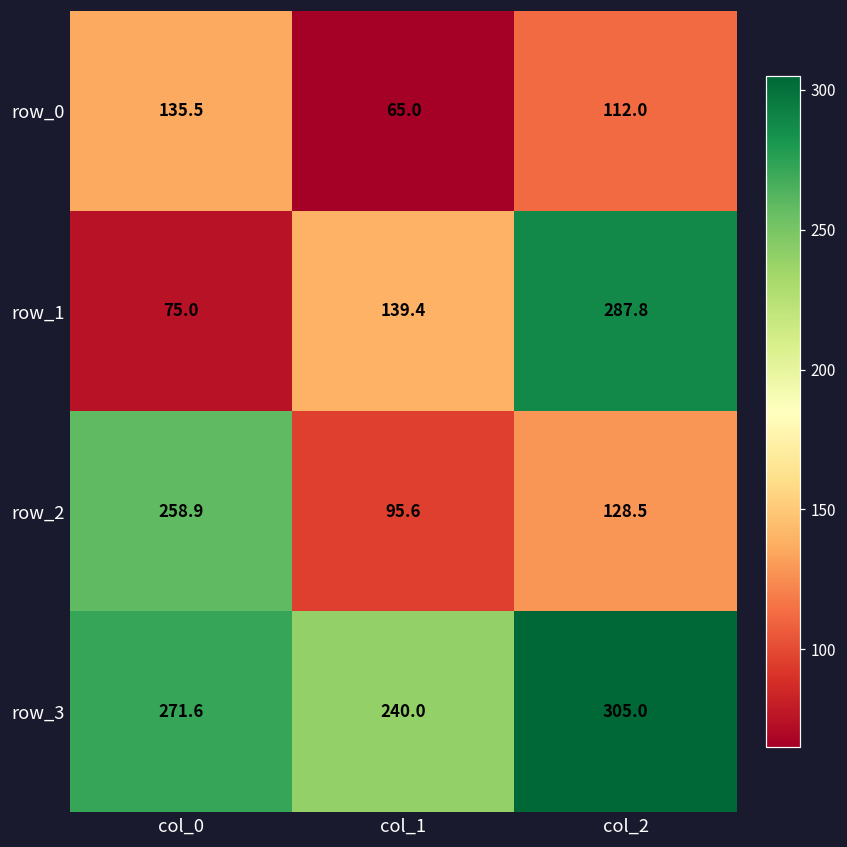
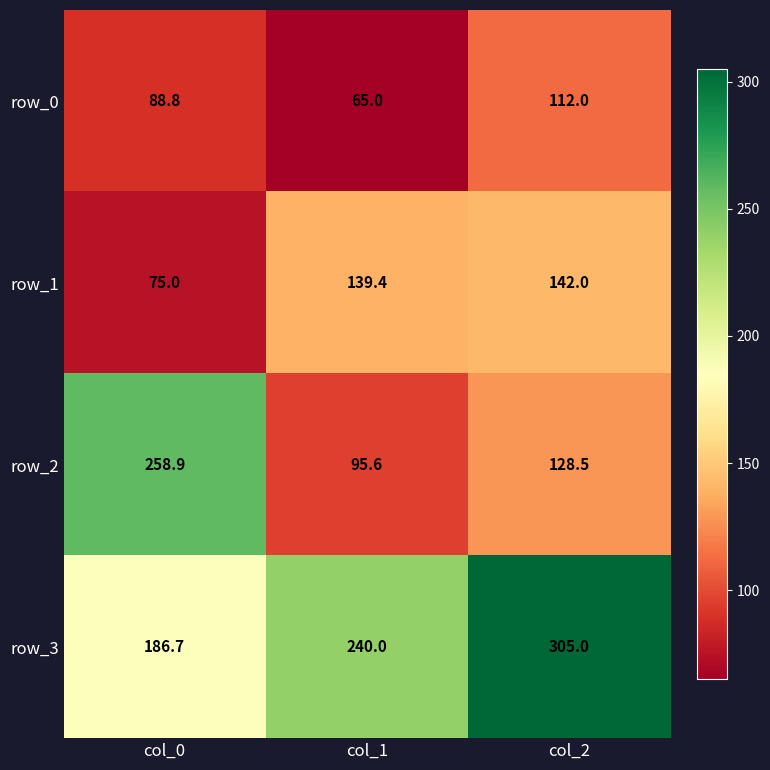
  {
    "row_0": {
-     "col_0": 135.5,
+     "col_0": 88.8,
      "col_1": 65.0,
      "col_2": 112.0
    },
    "row_1": {
      "col_0": 75.0,
      "col_1": 139.4,
-     "col_2": 287.8
+     "col_2": 142.0
    },
    "row_2": {
      "col_0": 258.9,
      "col_1": 95.6,
      "col_2": 128.5
    },
    "row_3": {
-     "col_0": 271.6,
+     "col_0": 186.7,
      "col_1": 240.0,
      "col_2": 305.0
    }
  }
